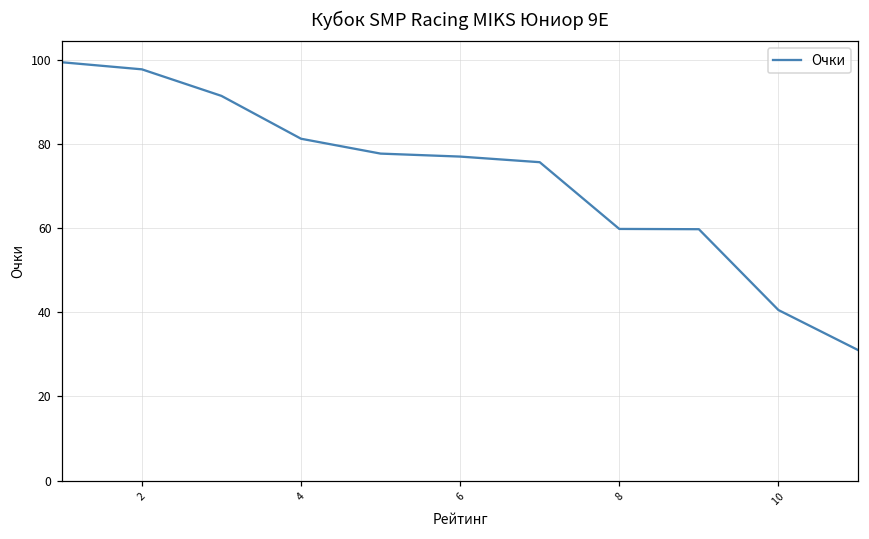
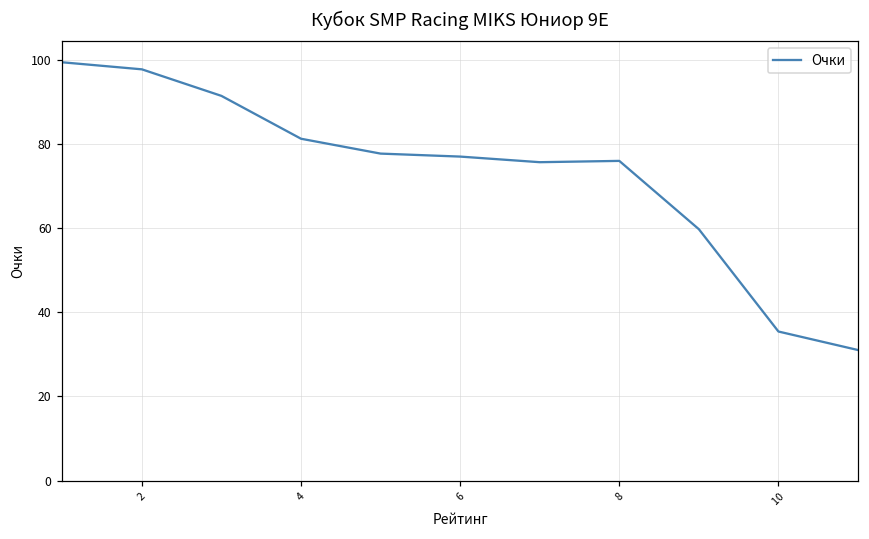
  {
    "2": 98,
    "4": 81,
    "6": 77,
-   "8": 60,
-   "10": 41
+   "8": 76,
+   "10": 35
  }
